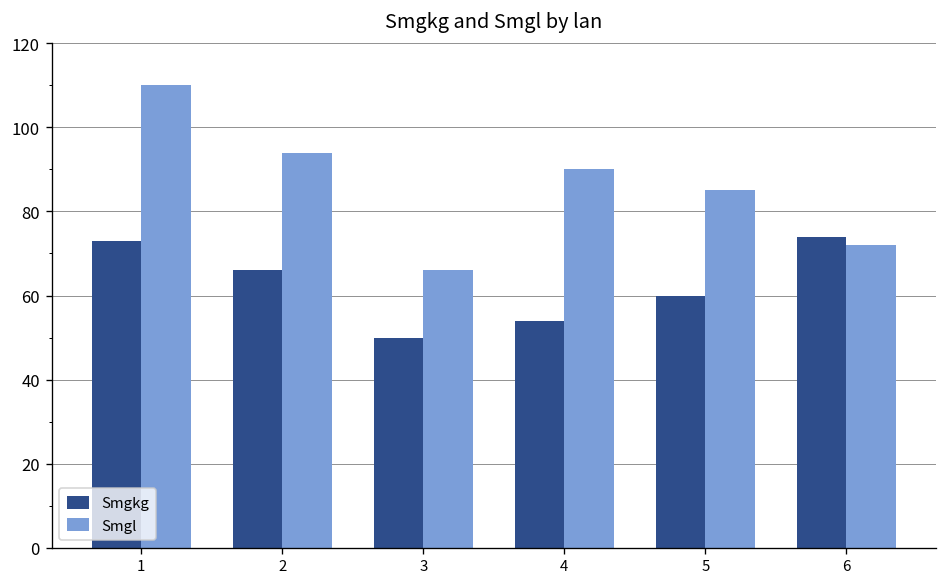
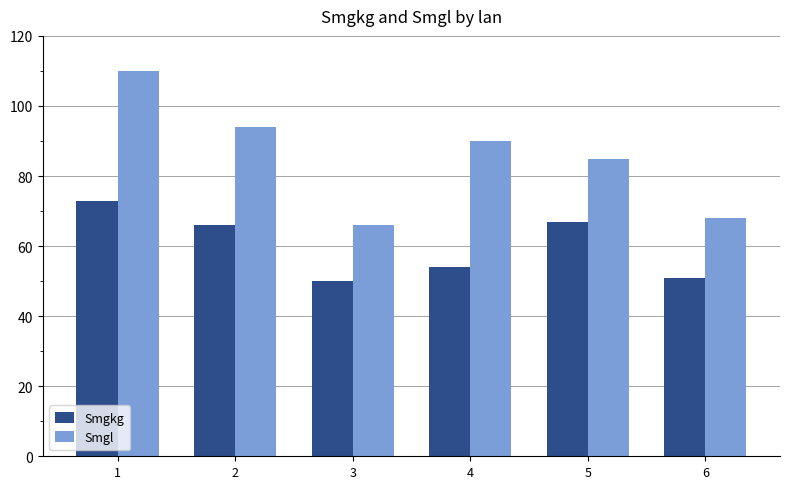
  {
    "Smgkg": {
      "1": 73,
      "2": 66,
      "3": 50,
      "4": 54,
-     "5": 60,
-     "6": 74
+     "5": 67,
+     "6": 51
    },
    "Smgl": {
      "1": 110,
      "2": 94,
      "3": 66,
      "4": 90,
      "5": 85,
-     "6": 72
+     "6": 68
    }
  }
